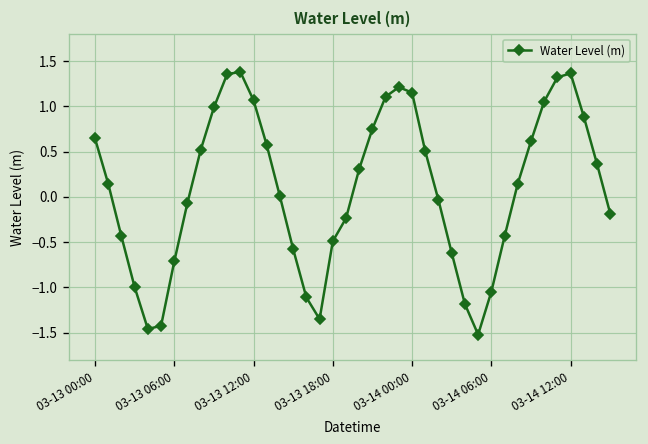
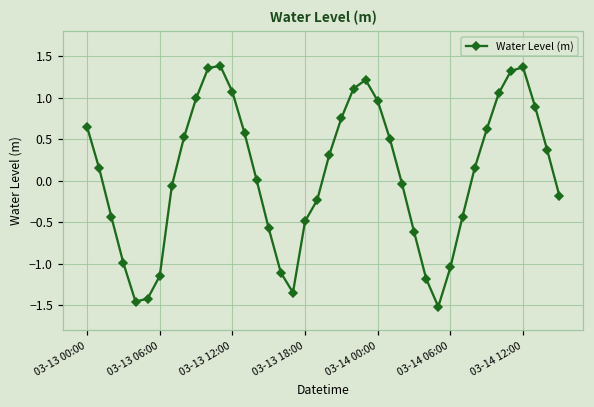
  {
    "03-13 00:00": 0.6,
-   "03-13 06:00": -0.7,
+   "03-13 06:00": -1.1,
    "03-13 12:00": 1.1,
    "03-13 18:00": -0.5,
-   "03-14 00:00": 1.2,
+   "03-14 00:00": 1.0,
    "03-14 06:00": -1.0,
    "03-14 12:00": 1.4
  }
